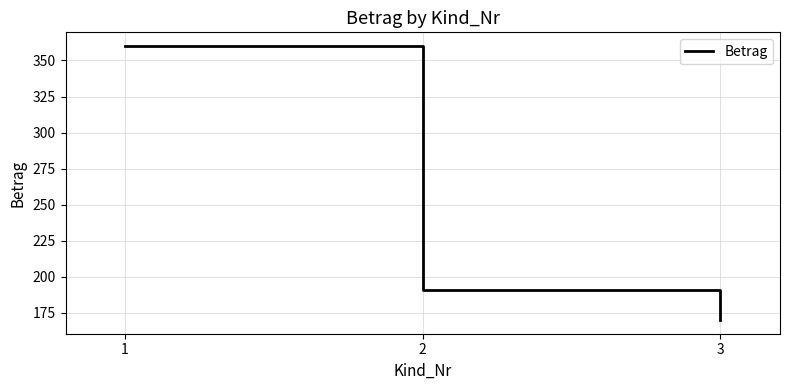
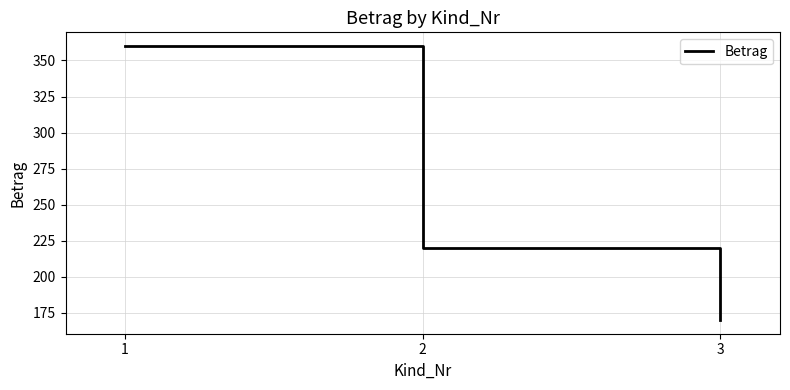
  {
    "1": 360,
-   "2": 191,
+   "2": 220,
    "3": 170
  }
